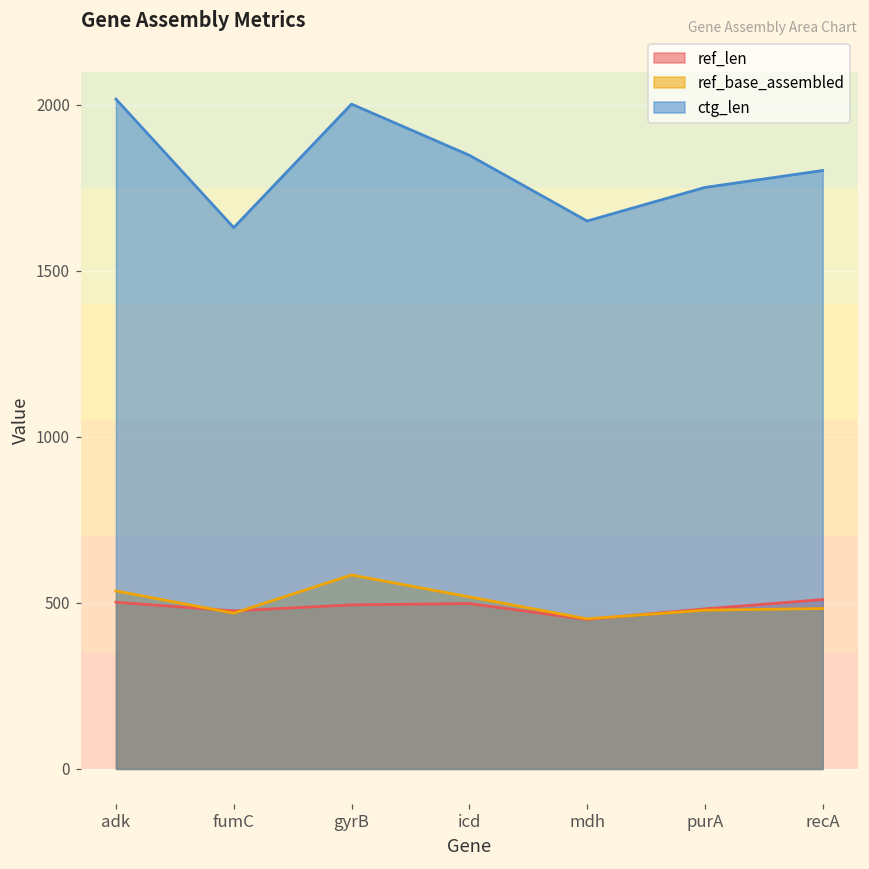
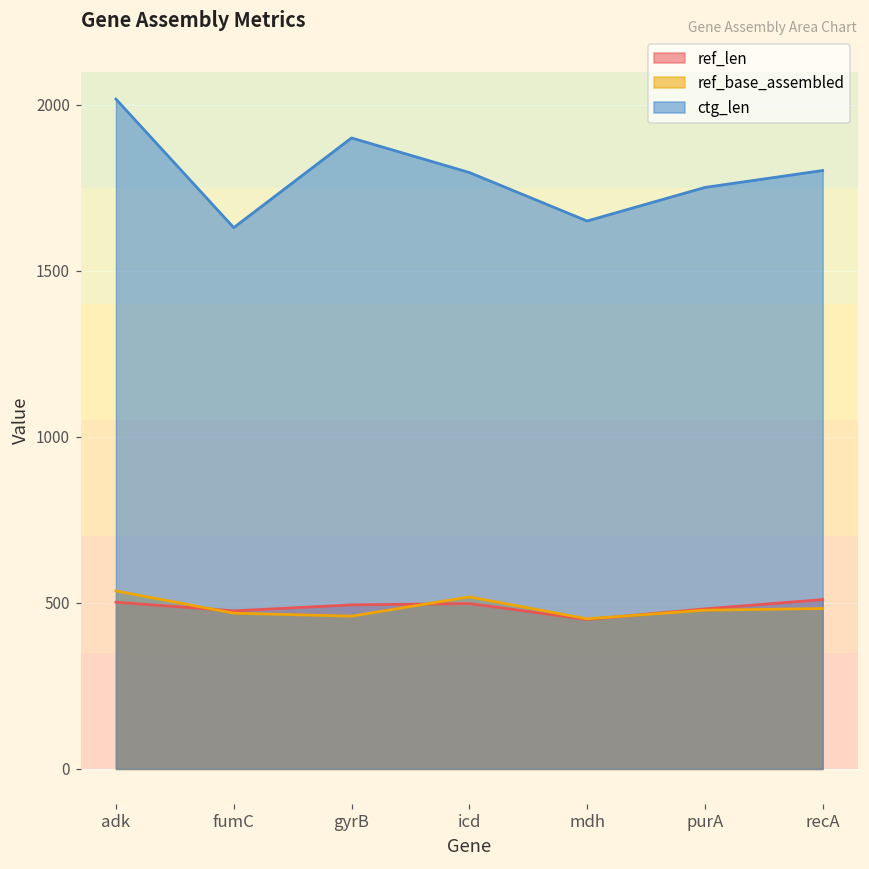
  {
    "ref_len": {
      "adk": 500,
      "gyrB": 490,
      "icd": 500,
      "recA": 510
    },
    "ref_base_assembled": {
      "adk": 540,
-     "gyrB": 580,
+     "gyrB": 460,
      "icd": 520,
      "recA": 480
    },
    "ctg_len": {
      "adk": 2020,
      "fumC": 1630,
-     "gyrB": 2000,
-     "icd": 1850,
+     "gyrB": 1900,
+     "icd": 1800,
      "mdh": 1650,
      "purA": 1750,
      "recA": 1800
    }
  }
